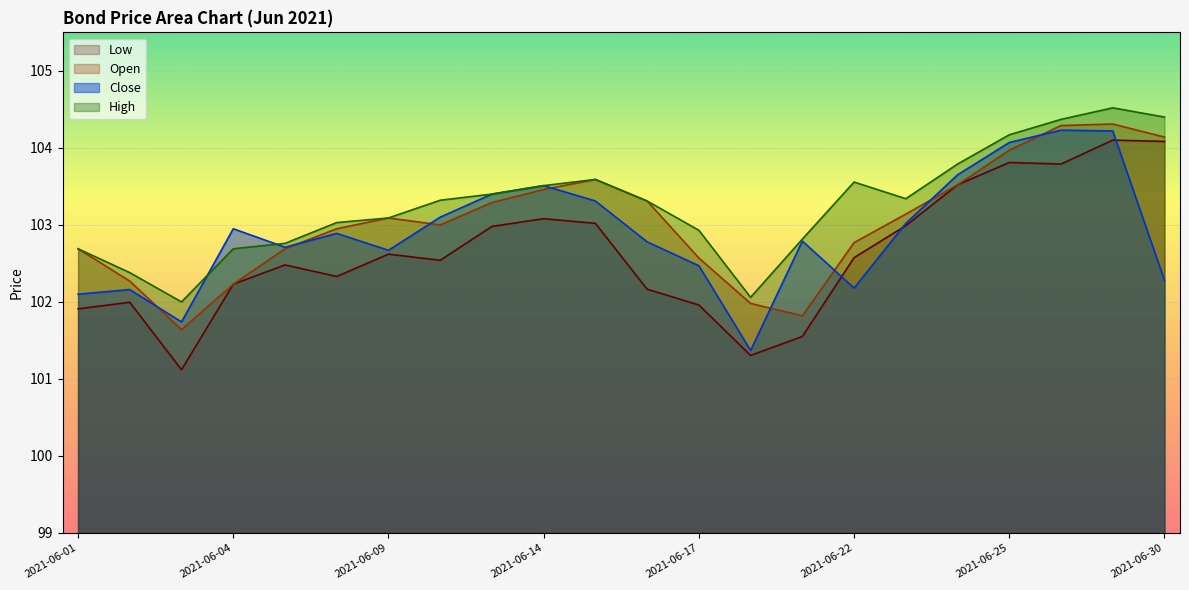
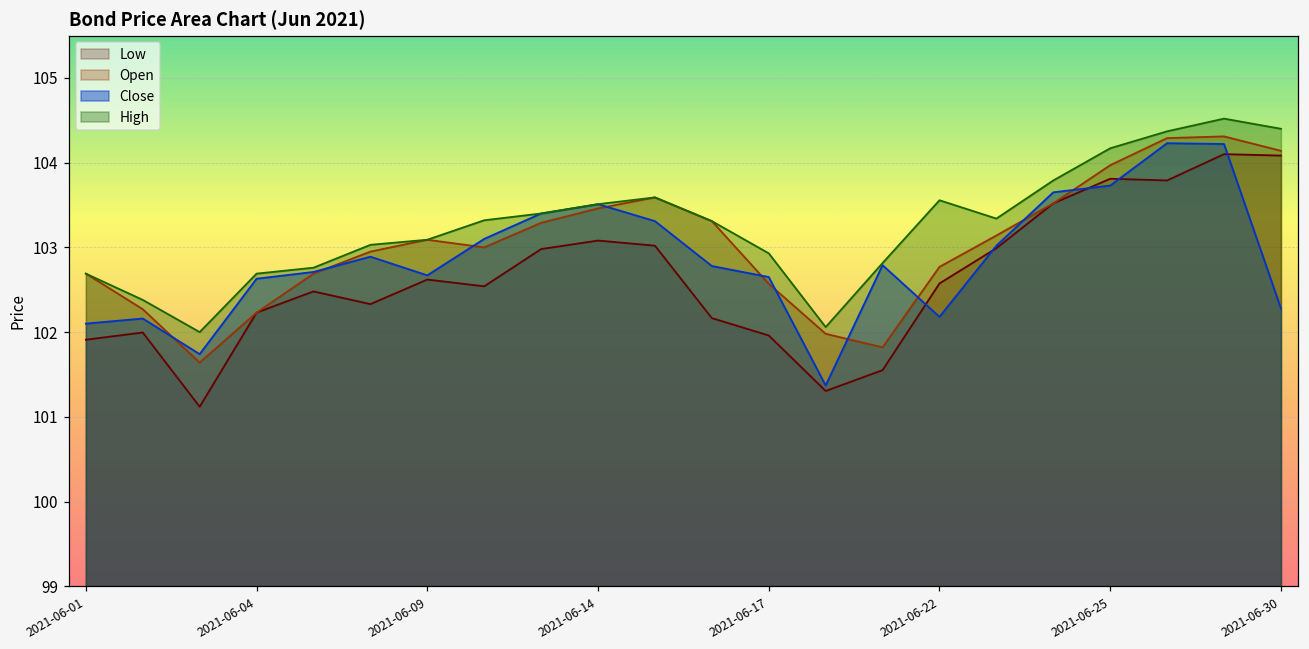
  {
    "Close": {
      "2021-06-01": 102.1,
-     "2021-06-04": 103.0,
+     "2021-06-04": 102.6,
      "2021-06-09": 102.7,
-     "2021-06-17": 102.5,
+     "2021-06-17": 102.7,
      "2021-06-22": 102.2,
-     "2021-06-25": 104.1,
+     "2021-06-25": 103.7,
      "2021-06-30": 102.3
    }
  }
